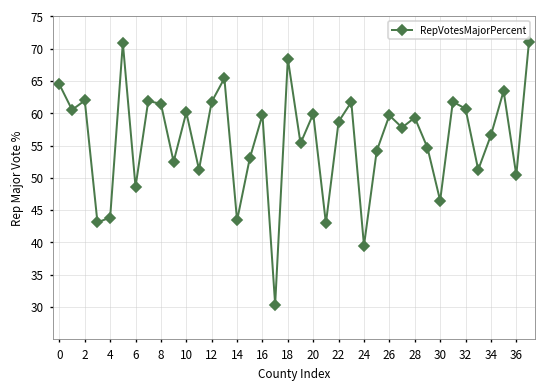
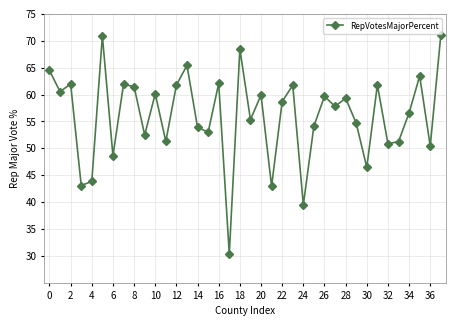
  {
    "0": 64,
    "2": 62,
    "4": 44,
    "6": 49,
    "8": 61,
    "10": 60,
    "12": 62,
-   "14": 43,
-   "16": 60,
+   "14": 54,
+   "16": 62,
    "18": 68,
    "20": 60,
    "22": 59,
    "24": 40,
    "26": 60,
    "28": 59,
    "30": 46,
-   "32": 61,
+   "32": 51,
    "34": 57,
    "36": 50
  }
